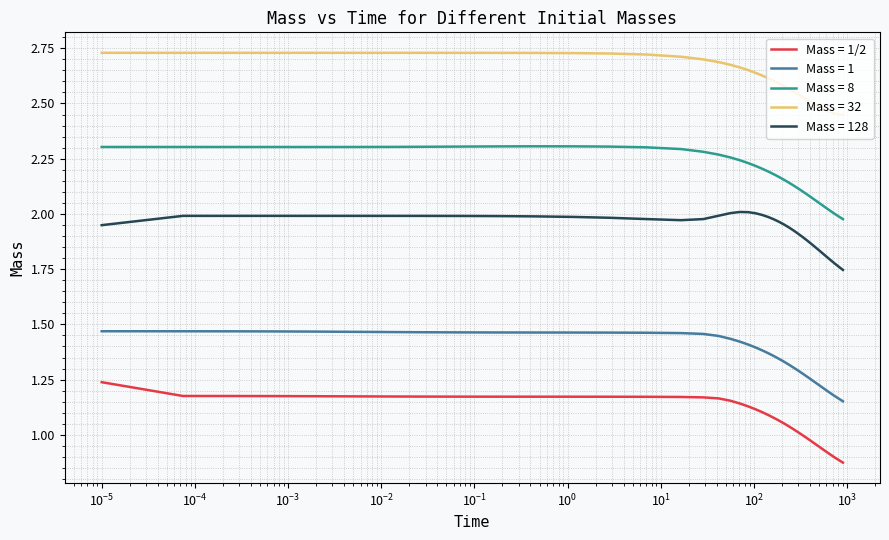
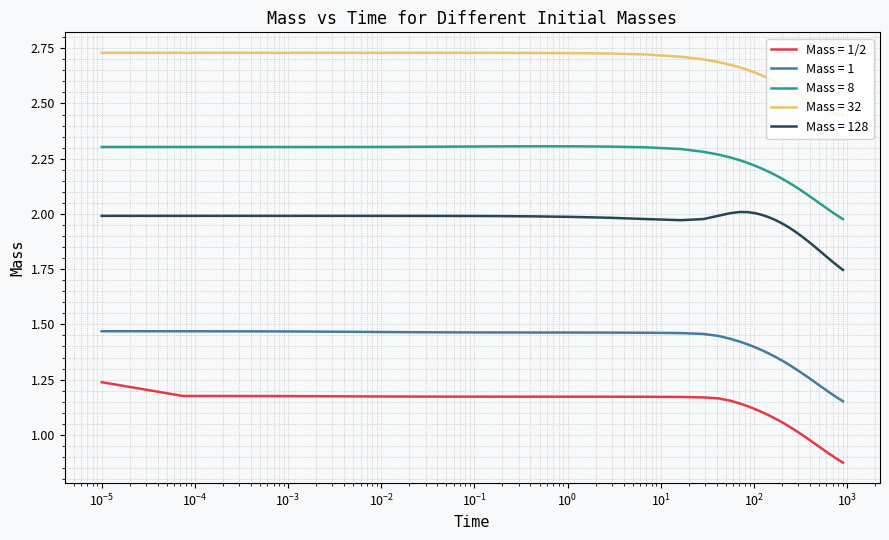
  {
    "Mass = 1/2": {
      "10^-5": 1.24
    },
    "Mass = 32": {
      "10^-5": 2.73
    },
    "Mass = 128": {
-     "10^-5": 1.95
+     "10^-5": 1.99
    }
  }
